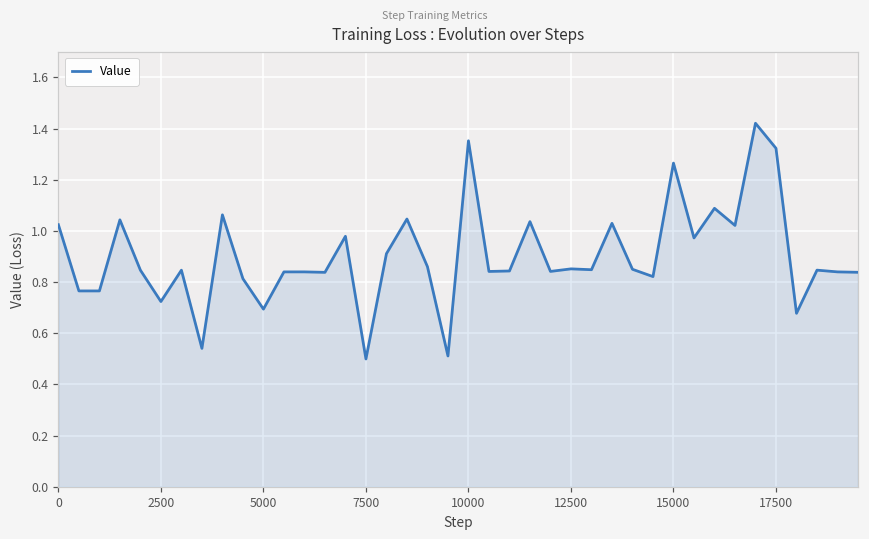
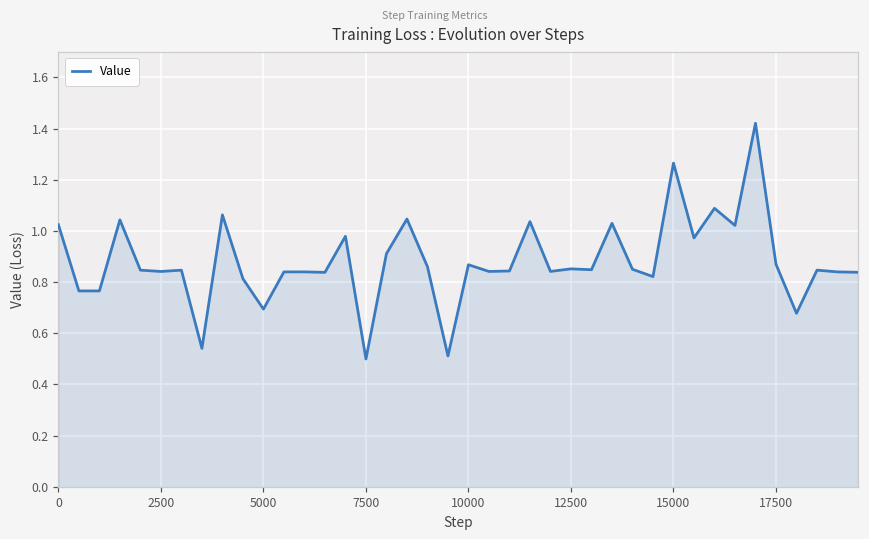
  {
    "0": 1.02,
-   "2500": 0.72,
+   "2500": 0.84,
    "5000": 0.69,
    "7500": 0.50,
-   "10000": 1.35,
+   "10000": 0.87,
    "12500": 0.85,
    "15000": 1.26,
-   "17500": 1.32
+   "17500": 0.87
  }
